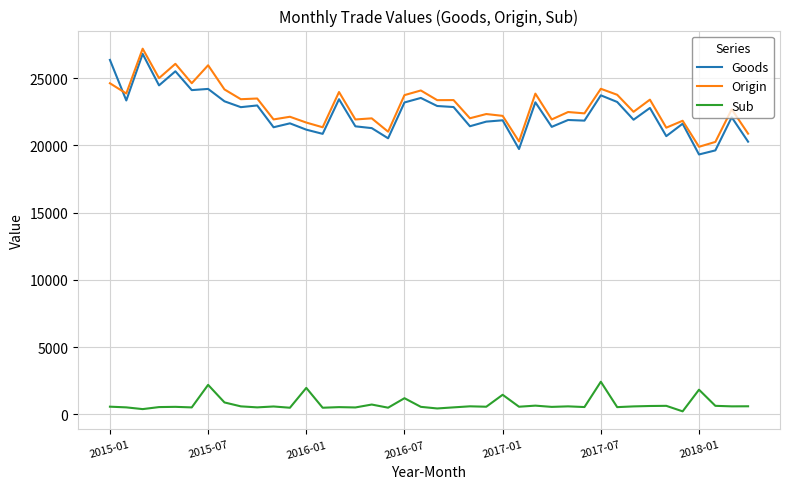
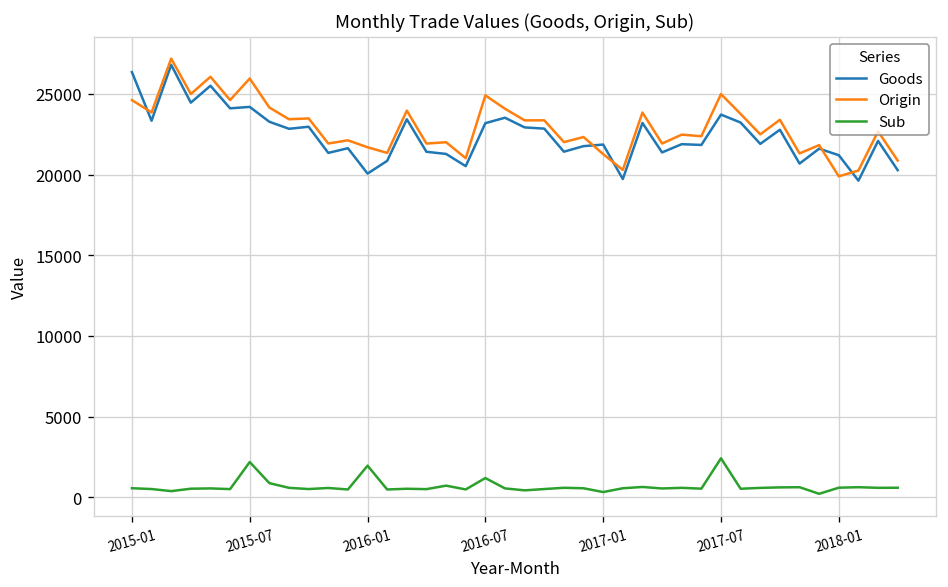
  {
    "Goods": {
      "2015-01": 26300,
      "2015-07": 24200,
-     "2016-01": 21200,
+     "2016-01": 20100,
      "2016-07": 23200,
      "2017-01": 21900,
      "2017-07": 23700,
-     "2018-01": 19300
+     "2018-01": 21200
    },
    "Origin": {
      "2015-01": 24600,
      "2015-07": 25900,
      "2016-01": 21700,
-     "2016-07": 23700,
-     "2017-01": 22200,
-     "2017-07": 24200,
+     "2016-07": 24900,
+     "2017-01": 21300,
+     "2017-07": 25000,
      "2018-01": 19900
    },
    "Sub": {
      "2015-01": 600,
      "2015-07": 2200,
      "2016-01": 2000,
      "2016-07": 1200,
-     "2017-01": 1500,
+     "2017-01": 300,
      "2017-07": 2400,
-     "2018-01": 1800
+     "2018-01": 600
    }
  }
